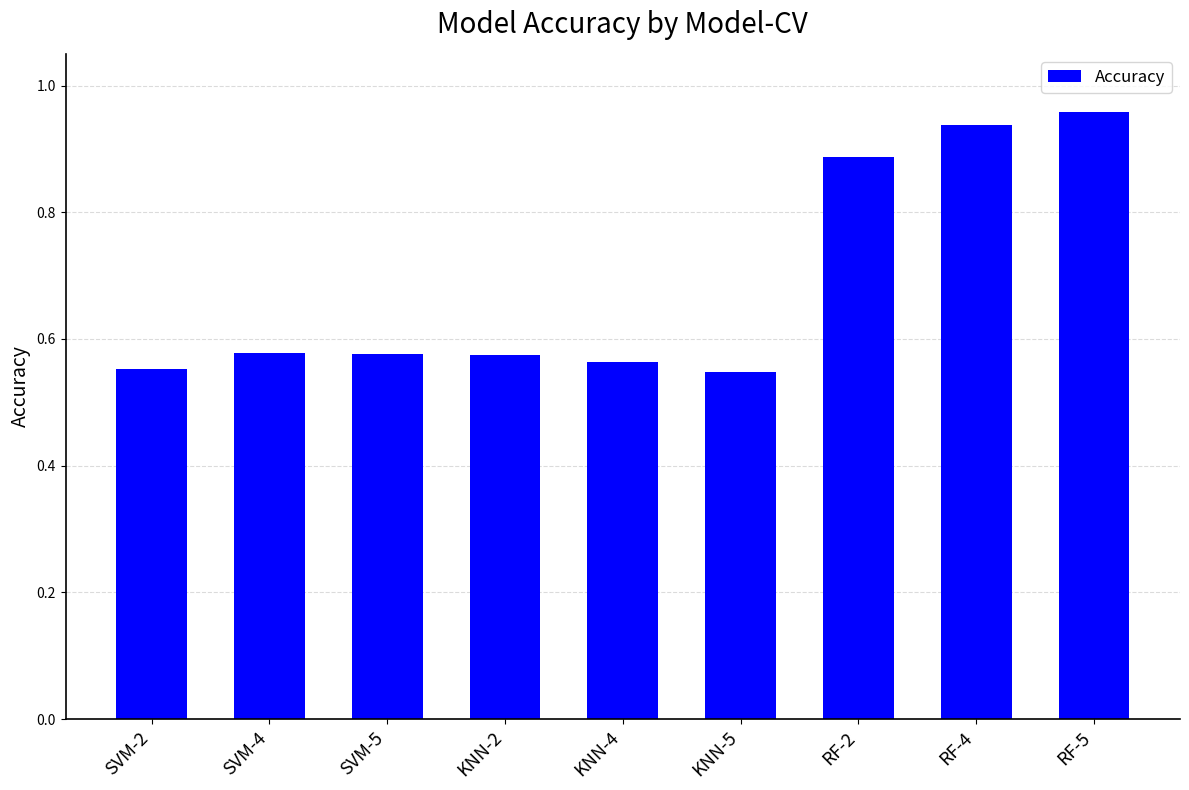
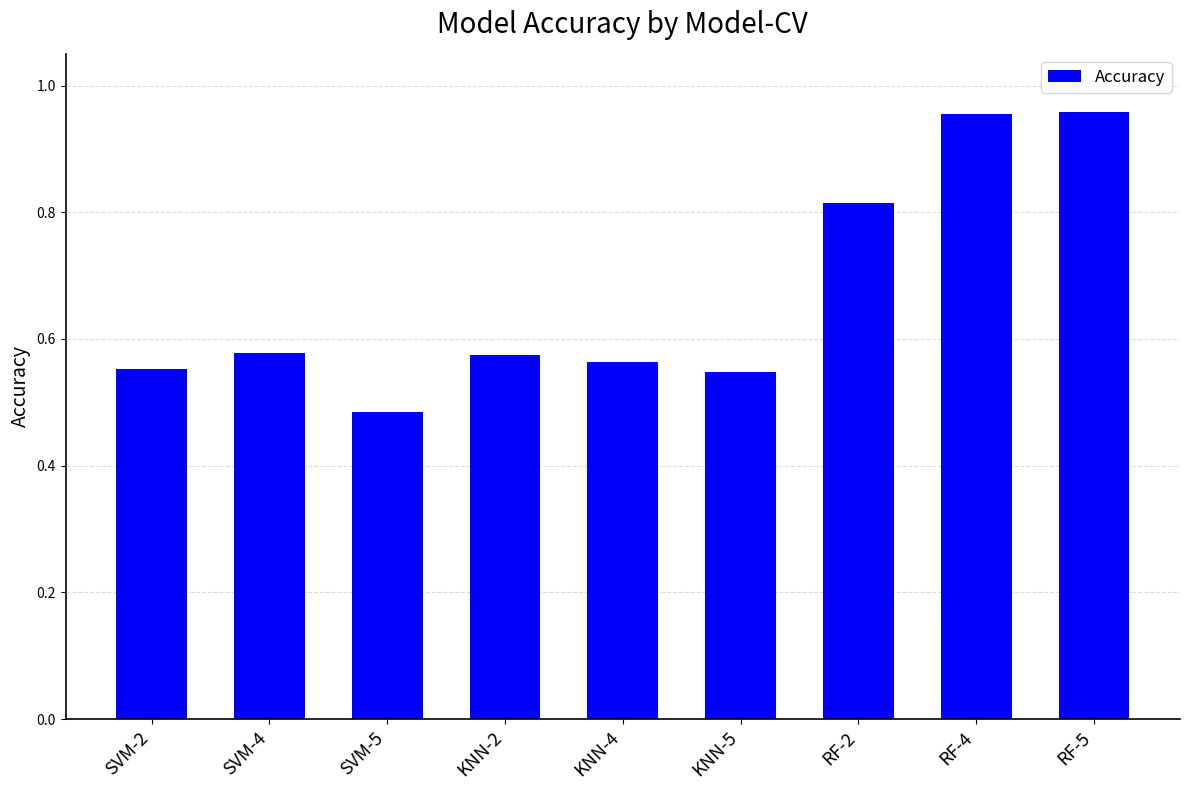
  {
    "SVM-2": 0.55,
    "SVM-4": 0.58,
-   "SVM-5": 0.58,
+   "SVM-5": 0.49,
    "KNN-2": 0.58,
    "KNN-4": 0.56,
    "KNN-5": 0.55,
-   "RF-2": 0.89,
-   "RF-4": 0.94,
+   "RF-2": 0.81,
+   "RF-4": 0.95,
    "RF-5": 0.96
  }
